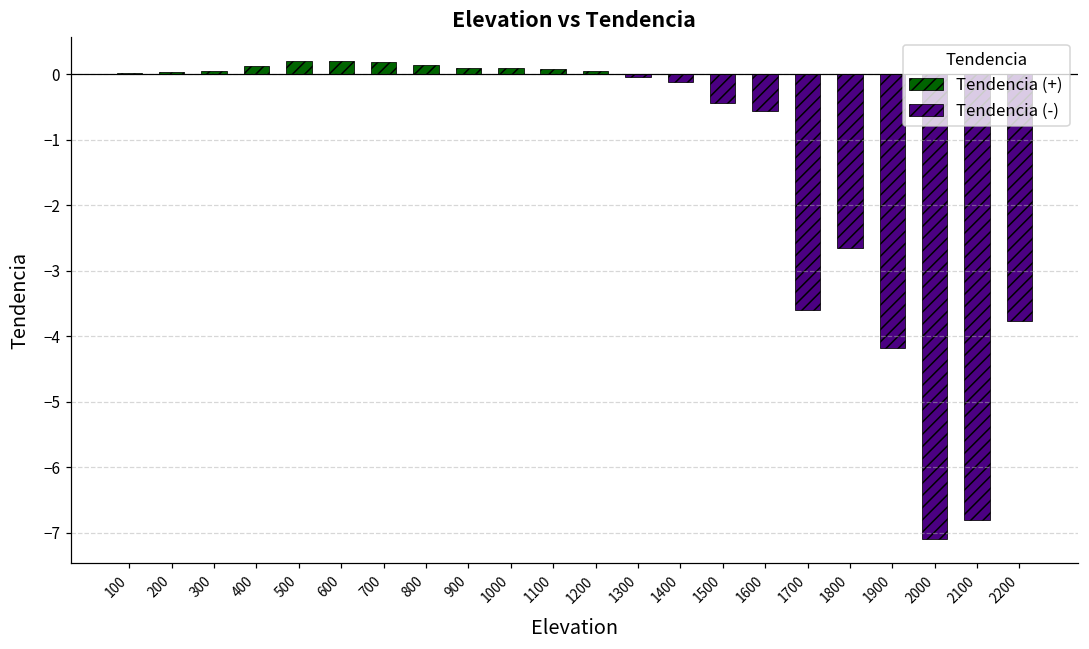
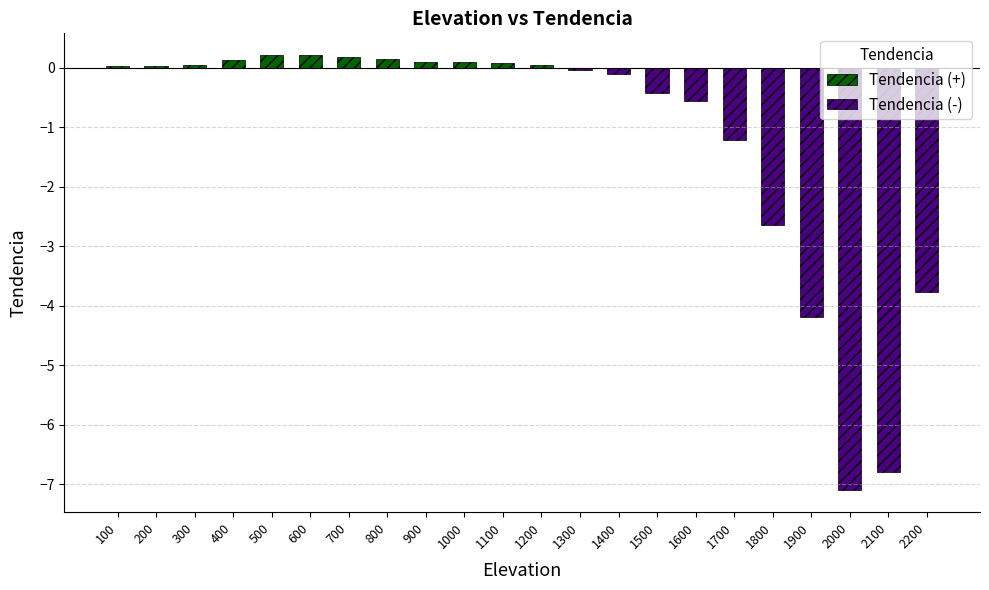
  {
    "Tendencia (+)": {
      "300": 0.0,
      "400": 0.1,
      "500": 0.2,
      "600": 0.2,
      "700": 0.2,
      "800": 0.1,
      "900": 0.1,
      "1000": 0.1,
      "1100": 0.1,
      "1200": 0.0,
      "1300": 0.0,
      "1400": 0.0,
      "1500": 0.0,
      "1600": 0.0,
      "1700": 0.0,
      "1800": 0.0,
      "1900": 0.0
    },
    "Tendencia (-)": {
      "100": 0.0,
      "200": 0.0,
      "300": 0.0,
      "400": 0.0,
      "500": 0.0,
      "600": 0.0,
      "700": 0.0,
      "800": 0.0,
      "900": 0.0,
      "1000": 0.0,
      "1100": 0.0,
      "1200": 0.0,
      "1300": 0.0,
      "1400": -0.1,
      "1500": -0.4,
      "1600": -0.6,
-     "1700": -3.6,
+     "1700": -1.2,
      "1800": -2.6,
      "1900": -4.2,
      "2000": -7.1,
      "2100": -6.8,
      "2200": -3.8
    }
  }
